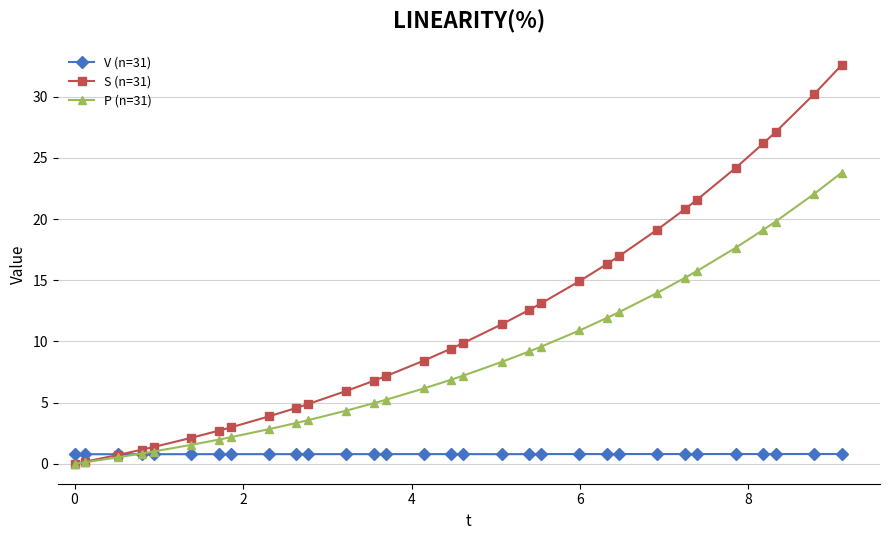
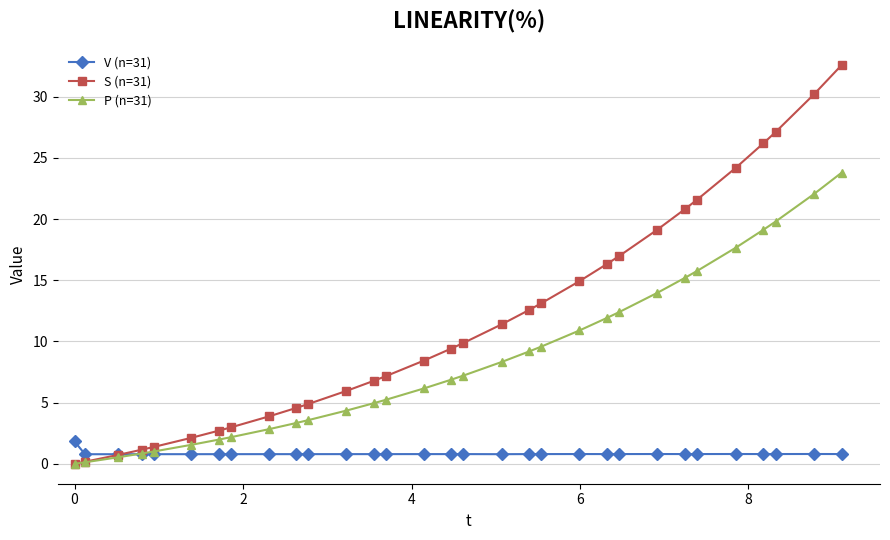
  {
    "V (n=31)": {
-     "0": 0.8
+     "0": 1.8
    }
  }
